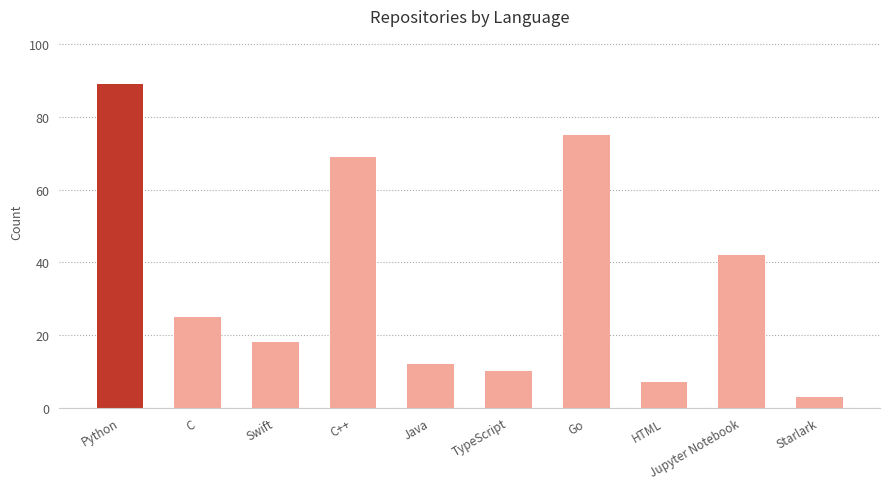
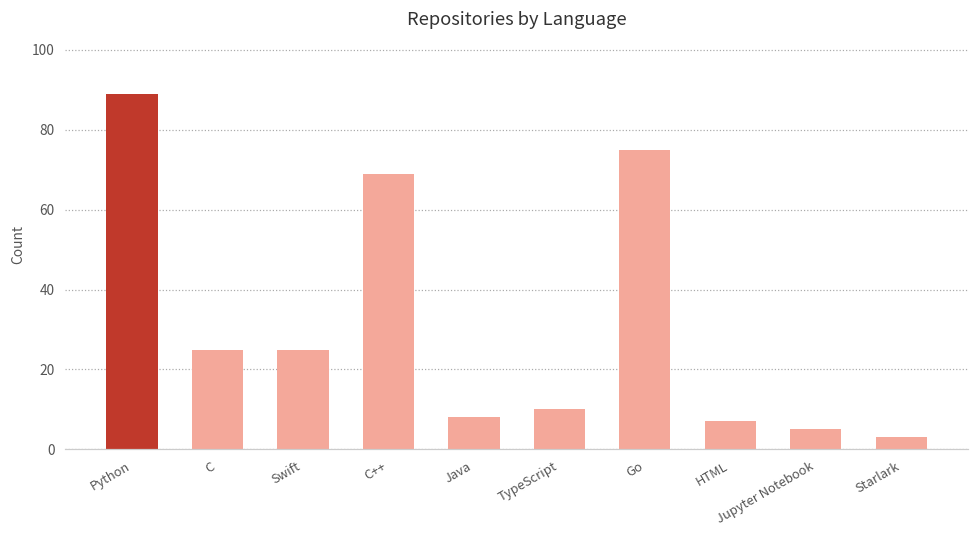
  {
    "Python": 89,
    "C": 25,
-   "Swift": 18,
+   "Swift": 25,
    "C++": 69,
-   "Java": 12,
+   "Java": 8,
    "TypeScript": 10,
    "Go": 75,
    "HTML": 7,
-   "Jupyter Notebook": 42,
+   "Jupyter Notebook": 5,
    "Starlark": 3
  }
